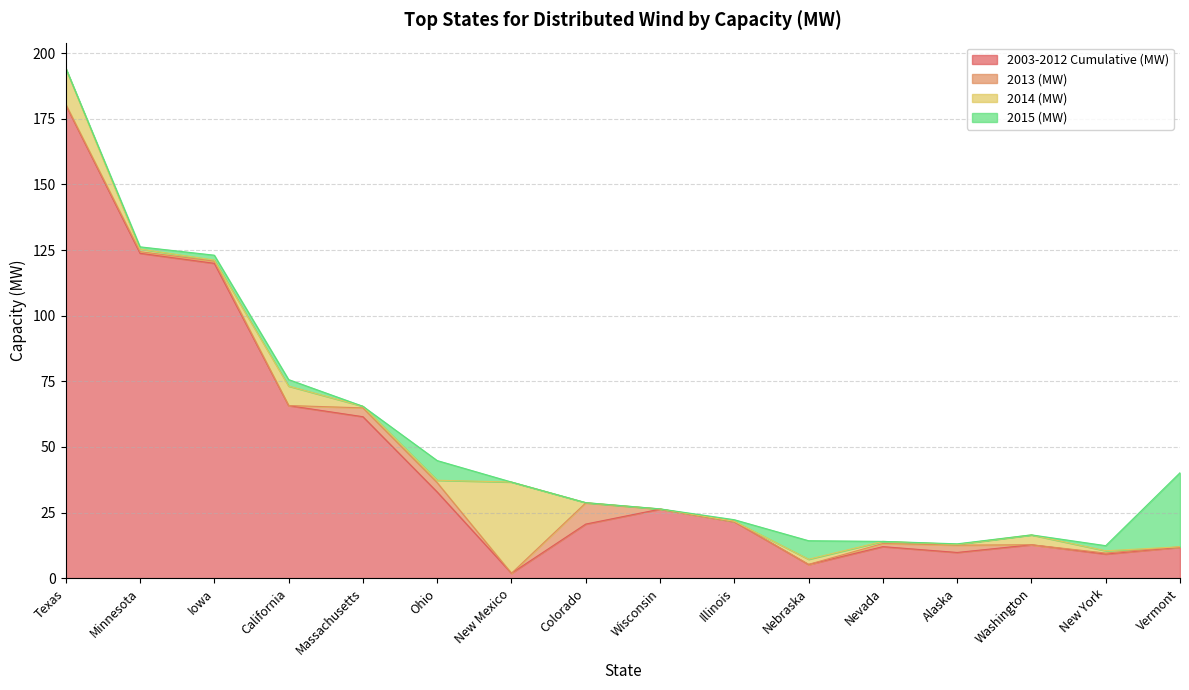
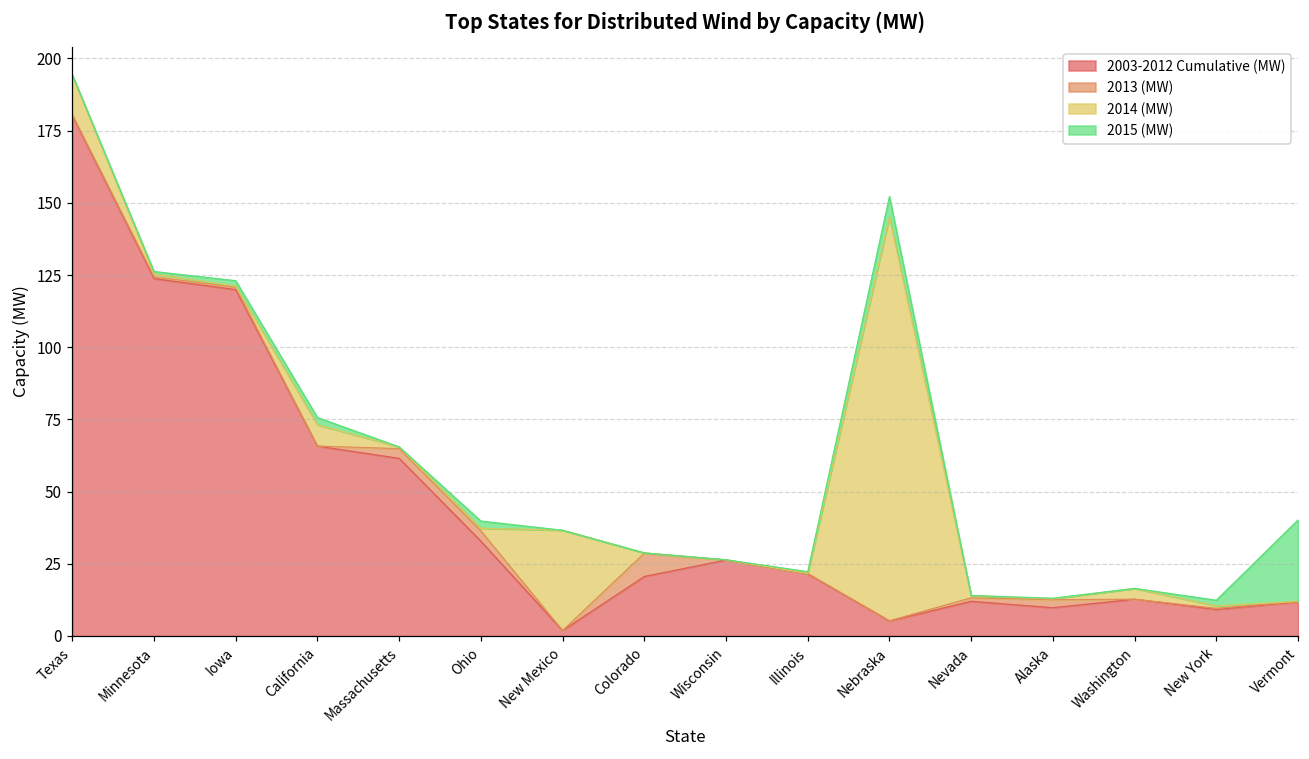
  {
    "2014 (MW)": {
      "California": 7,
-     "Nebraska": 2
+     "Nebraska": 140
    },
    "2015 (MW)": {
      "Iowa": 2,
      "California": 2,
-     "Ohio": 8,
+     "Ohio": 3,
      "Nebraska": 7,
      "New York": 2,
      "Vermont": 28
    }
  }
